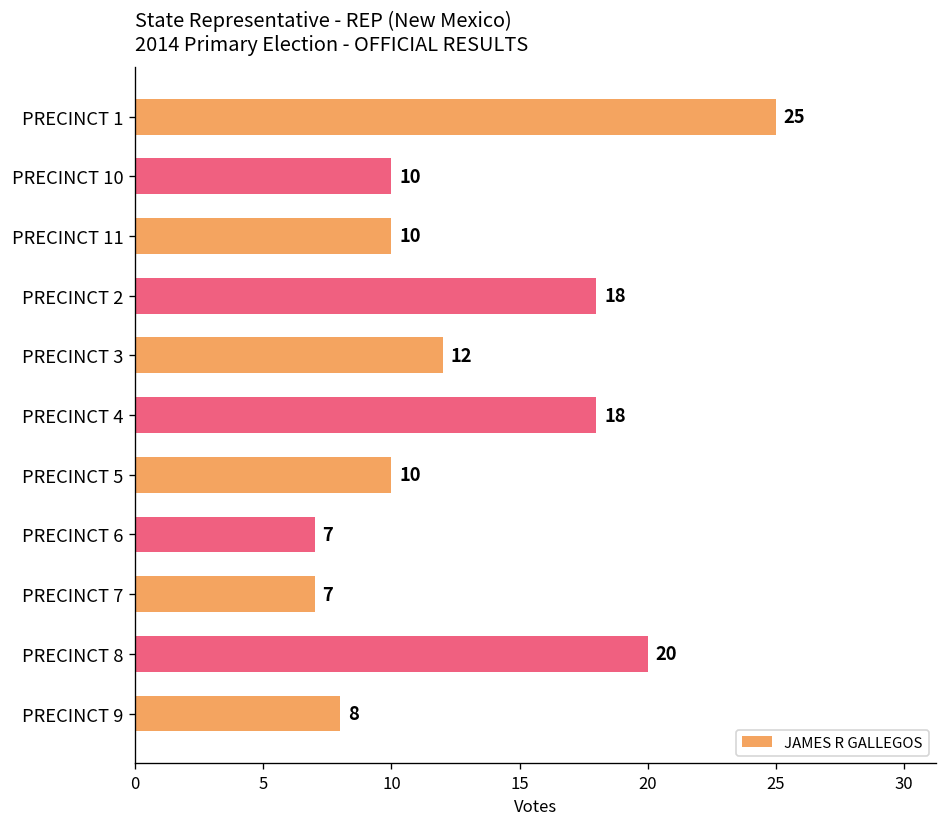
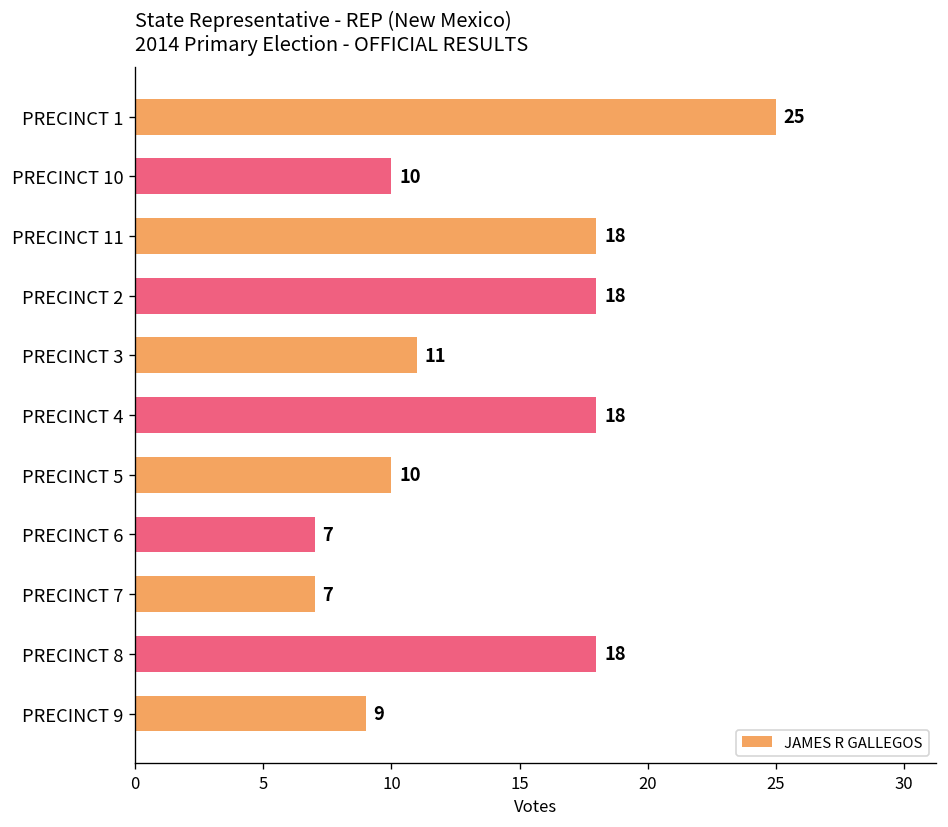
  {
    "PRECINCT 1": 25,
    "PRECINCT 10": 10,
-   "PRECINCT 11": 10,
+   "PRECINCT 11": 18,
    "PRECINCT 2": 18,
-   "PRECINCT 3": 12,
+   "PRECINCT 3": 11,
    "PRECINCT 4": 18,
    "PRECINCT 5": 10,
    "PRECINCT 6": 7,
    "PRECINCT 7": 7,
-   "PRECINCT 8": 20,
-   "PRECINCT 9": 8
+   "PRECINCT 8": 18,
+   "PRECINCT 9": 9
  }
